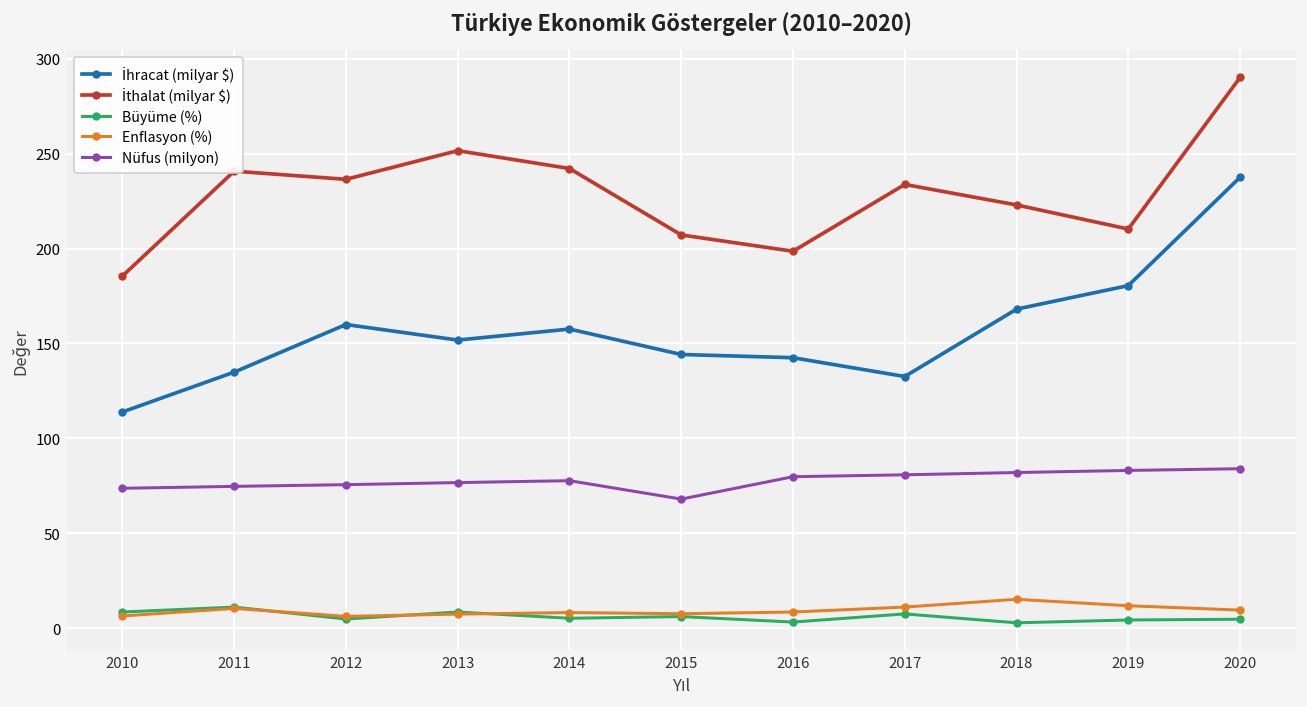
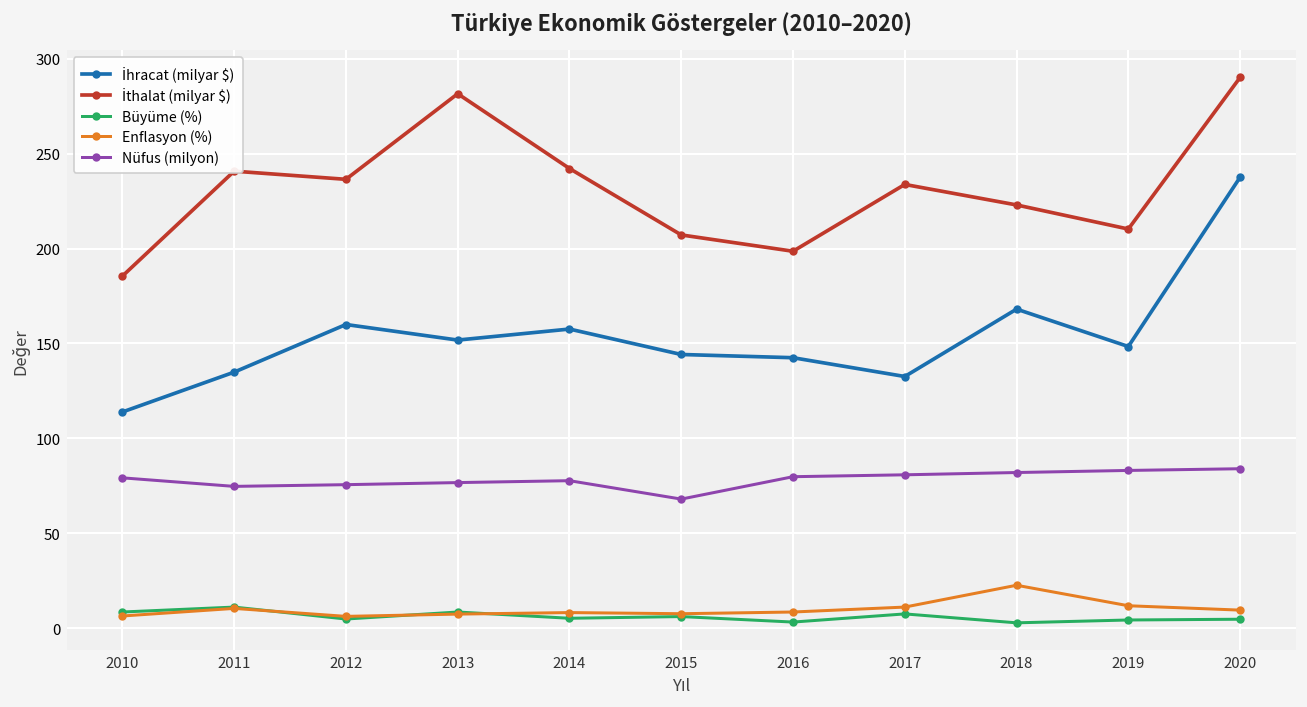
  {
    "İhracat (milyar $)": {
      "2010": 114,
      "2011": 135,
      "2012": 160,
      "2013": 152,
      "2014": 158,
      "2015": 144,
      "2016": 143,
      "2017": 133,
      "2018": 168,
-     "2019": 181,
+     "2019": 148,
      "2020": 238
    },
    "İthalat (milyar $)": {
      "2010": 186,
      "2012": 237,
-     "2013": 252,
+     "2013": 282,
      "2014": 242,
      "2015": 207,
      "2016": 199,
      "2017": 234,
      "2018": 223,
      "2019": 210,
      "2020": 290
    },
    "Büyüme (%)": {
      "2010": 9,
      "2014": 5,
      "2016": 3,
      "2017": 8,
      "2018": 3,
      "2019": 4,
      "2020": 5
    },
    "Enflasyon (%)": {
      "2010": 6,
      "2014": 8,
      "2016": 9,
      "2017": 11,
-     "2018": 15,
+     "2018": 23,
      "2019": 12,
      "2020": 10
    },
    "Nüfus (milyon)": {
-     "2010": 74,
+     "2010": 79,
      "2011": 75,
      "2012": 76,
      "2013": 77,
      "2014": 78,
      "2015": 68,
      "2016": 80,
      "2017": 81,
      "2018": 82,
      "2019": 83,
      "2020": 84
    }
  }
